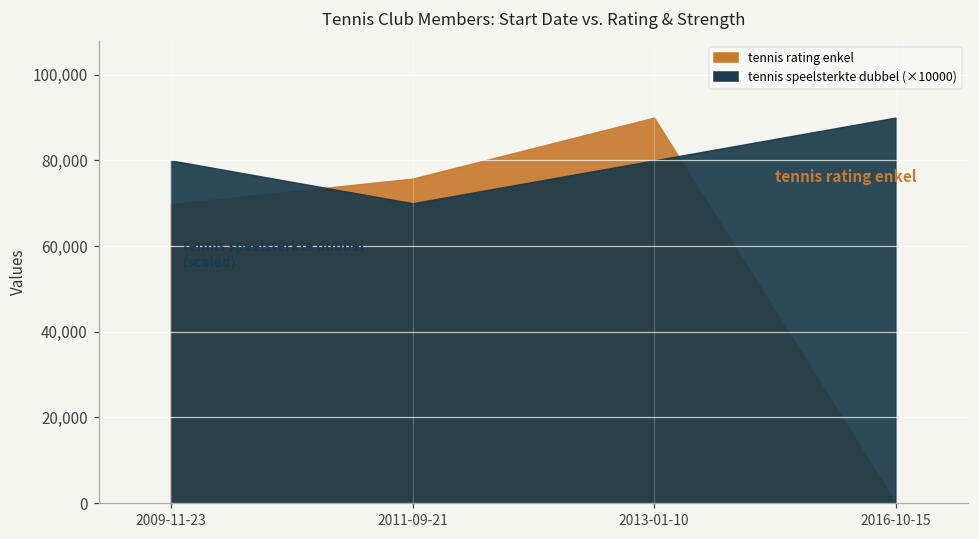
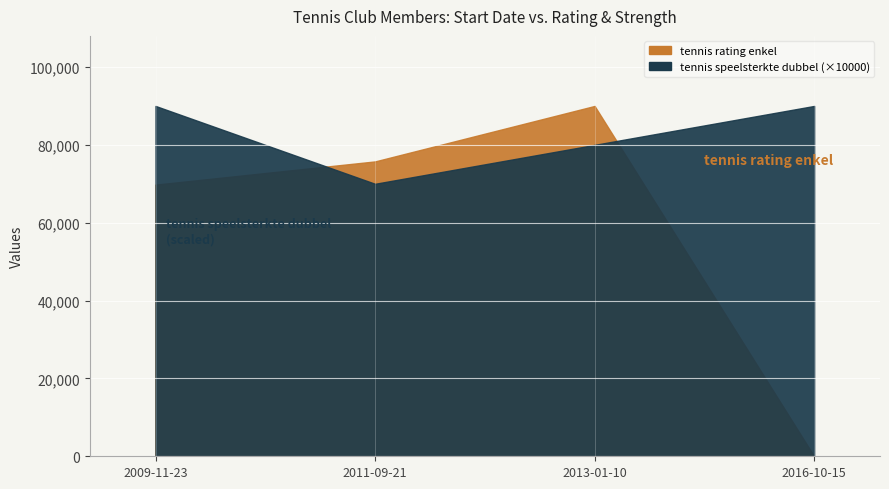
  {
    "tennis rating enkel": {
      "2009-11-23": "70,000",
      "2011-09-21": "76,000",
      "2013-01-10": "90,000"
    },
    "tennis speelsterkte dubbel (×10000)": {
-     "2009-11-23": "80,000",
+     "2009-11-23": "90,000",
      "2011-09-21": "70,000",
      "2013-01-10": "80,000",
      "2016-10-15": "90,000"
    }
  }
